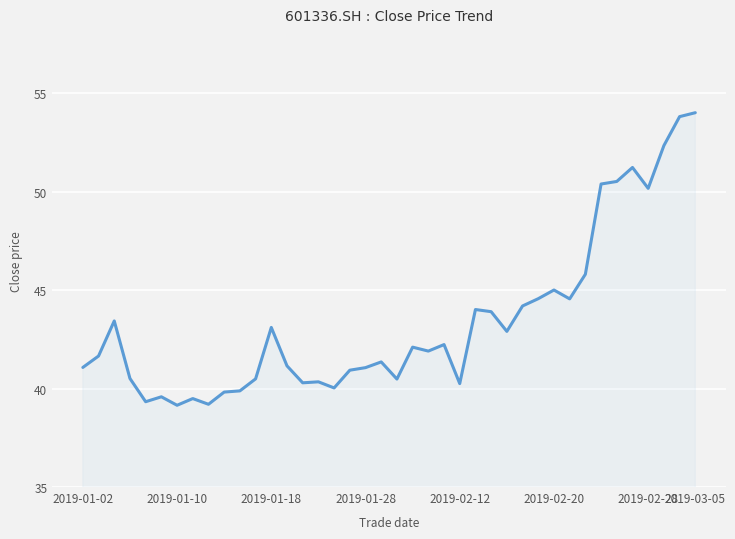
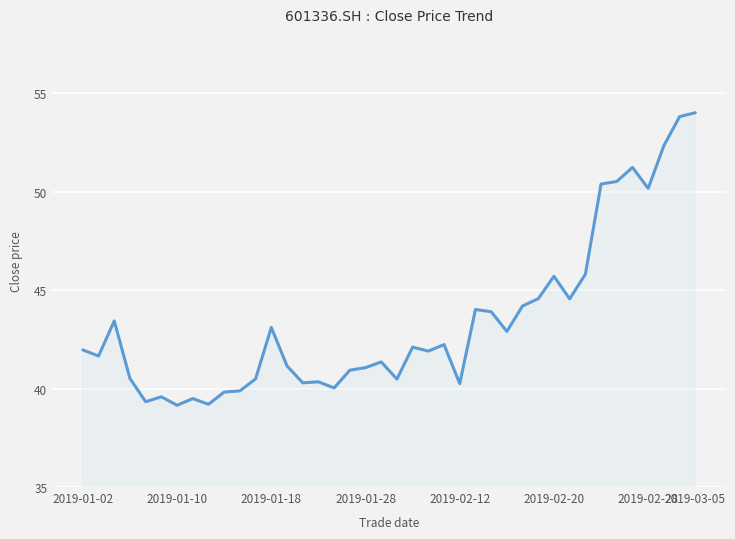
  {
-   "2019-01-02": 41.1,
+   "2019-01-02": 42.0,
    "2019-01-10": 39.2,
    "2019-01-18": 43.1,
    "2019-01-28": 41.1,
    "2019-02-12": 40.3,
-   "2019-02-20": 45.0
+   "2019-02-20": 45.7
  }
